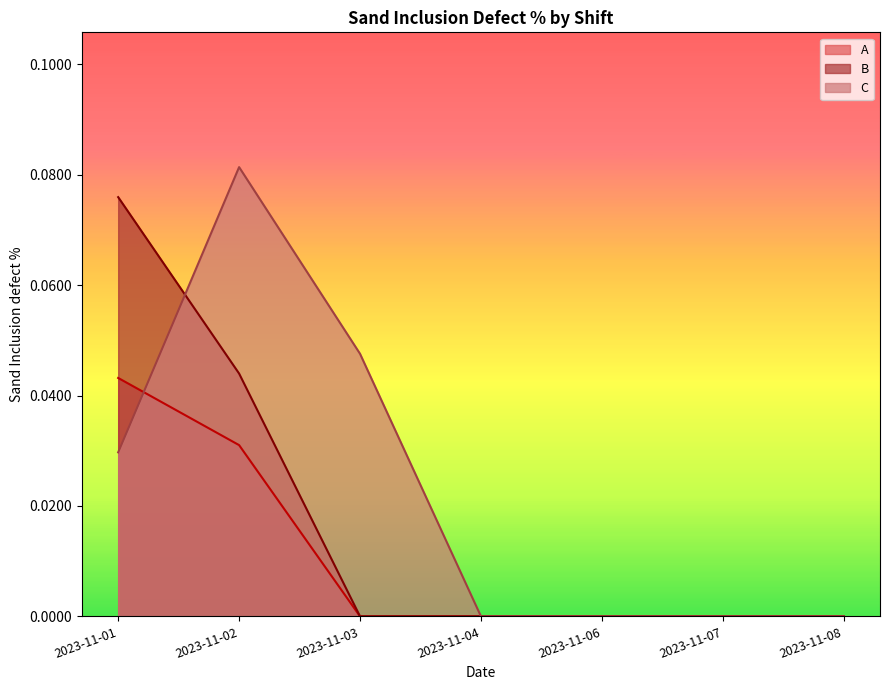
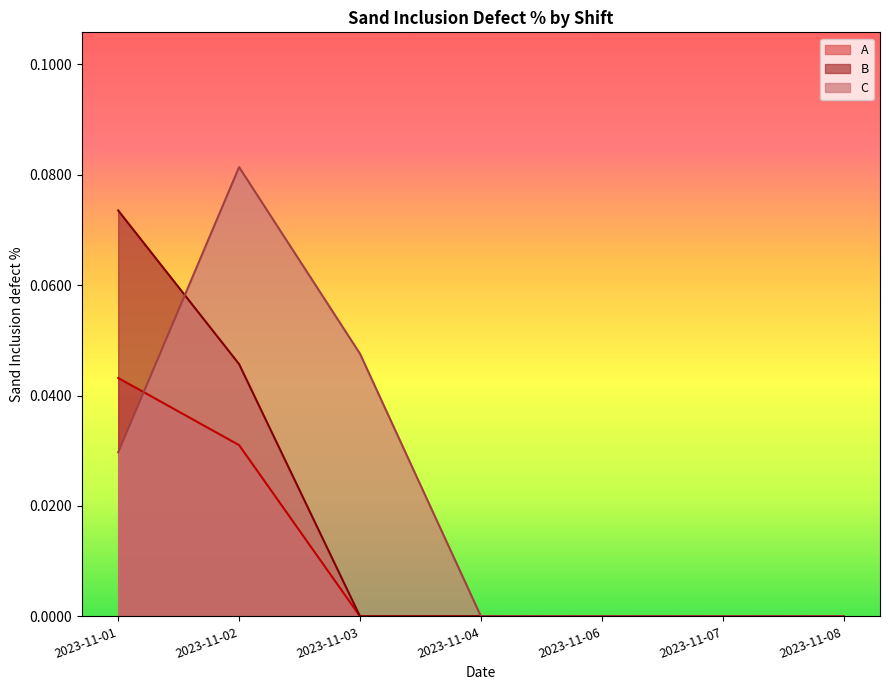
  {
    "B": {
-     "2023-11-01": 0.076,
-     "2023-11-02": 0.044
+     "2023-11-01": 0.074,
+     "2023-11-02": 0.046
    }
  }
